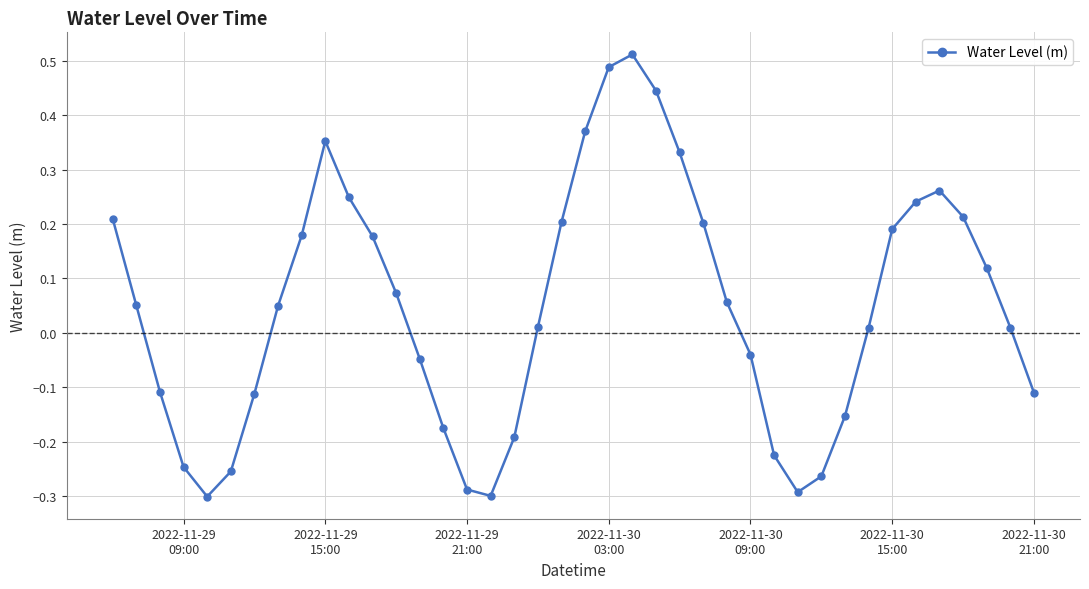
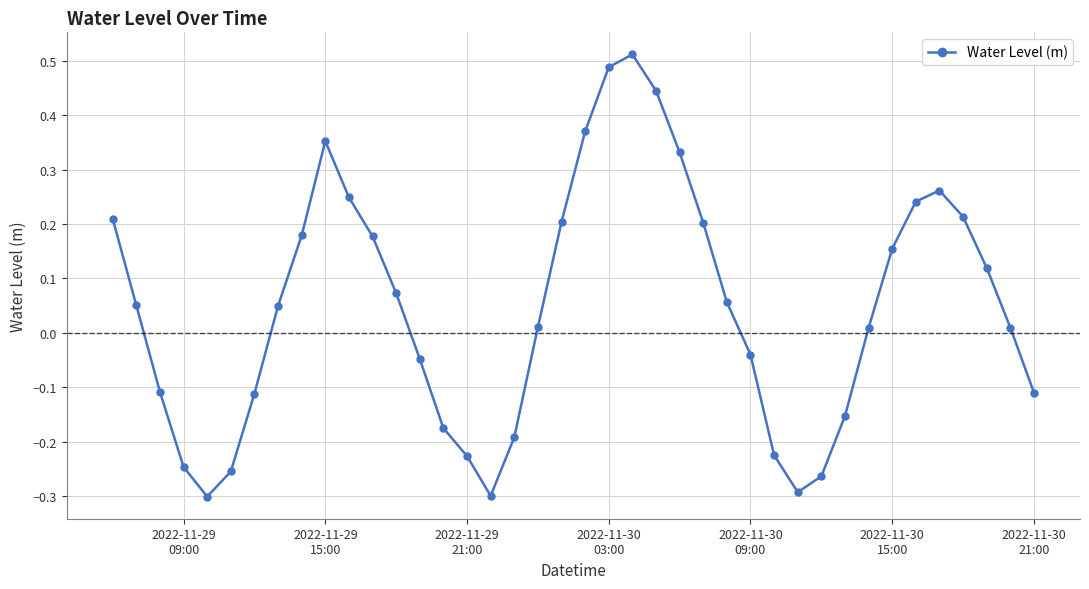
  {
    "2022-11-29 09:00": -0.25,
    "2022-11-29 15:00": 0.35,
-   "2022-11-29 21:00": -0.29,
+   "2022-11-29 21:00": -0.23,
    "2022-11-30 03:00": 0.49,
    "2022-11-30 09:00": -0.04,
-   "2022-11-30 15:00": 0.19,
+   "2022-11-30 15:00": 0.15,
    "2022-11-30 21:00": -0.11
  }
